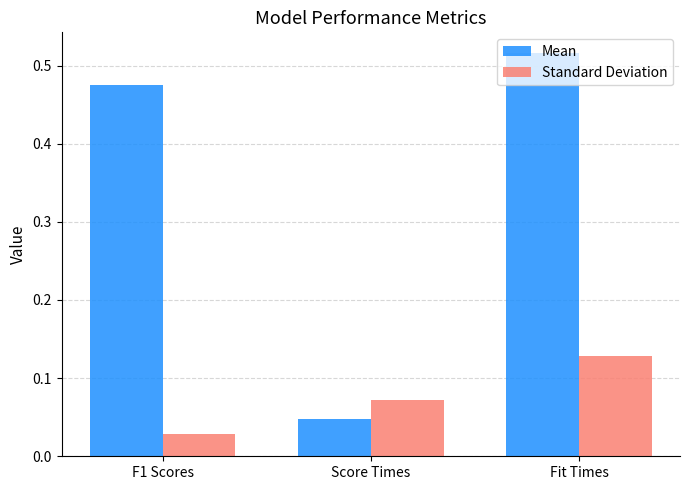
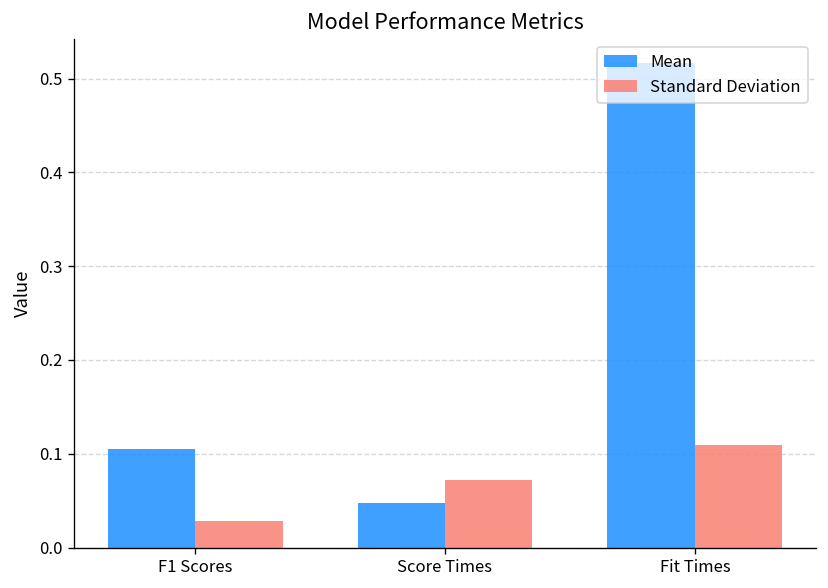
  {
    "Mean": {
-     "F1 Scores": 0.48,
+     "F1 Scores": 0.10,
      "Score Times": 0.05
    },
    "Standard Deviation": {
      "F1 Scores": 0.03,
      "Score Times": 0.07,
-     "Fit Times": 0.13
+     "Fit Times": 0.11
    }
  }
